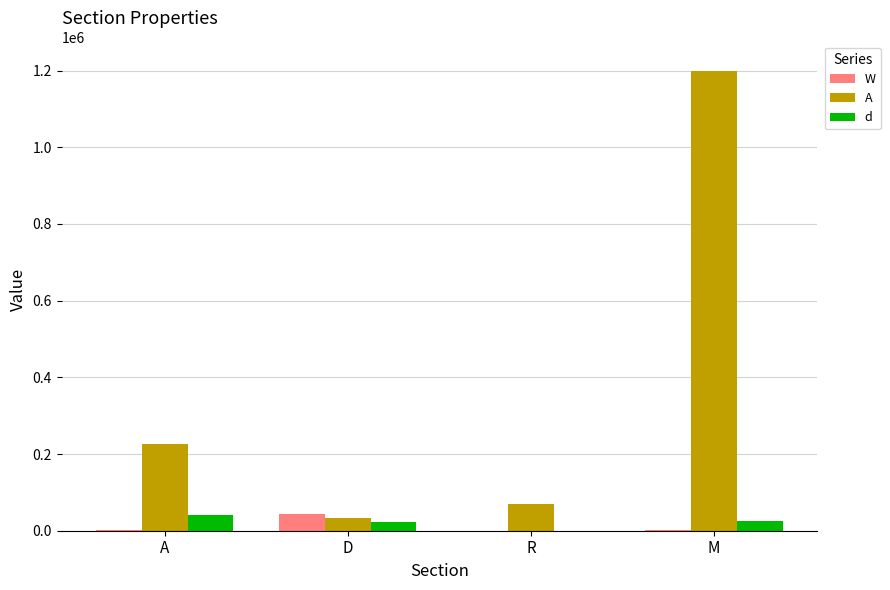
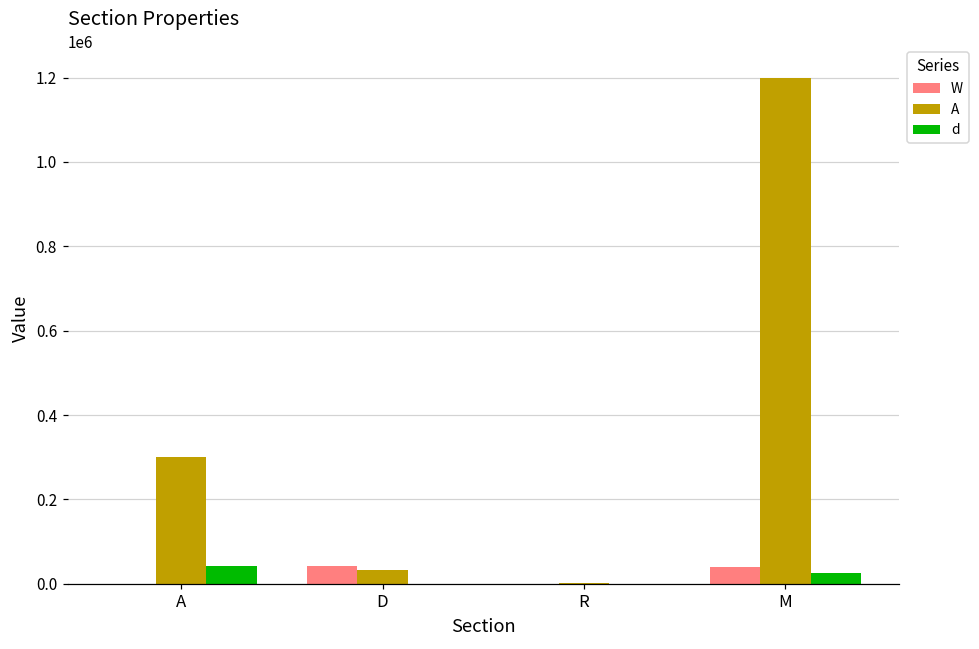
  {
    "W": {
      "D": 40000,
-     "M": 0
+     "M": 40000
    },
    "A": {
-     "A": 230000,
+     "A": 300000,
      "D": 30000,
-     "R": 70000,
+     "R": 0,
      "M": 1200000
    },
    "d": {
      "A": 40000,
-     "D": 20000,
+     "D": 0,
      "M": 30000
    }
  }
